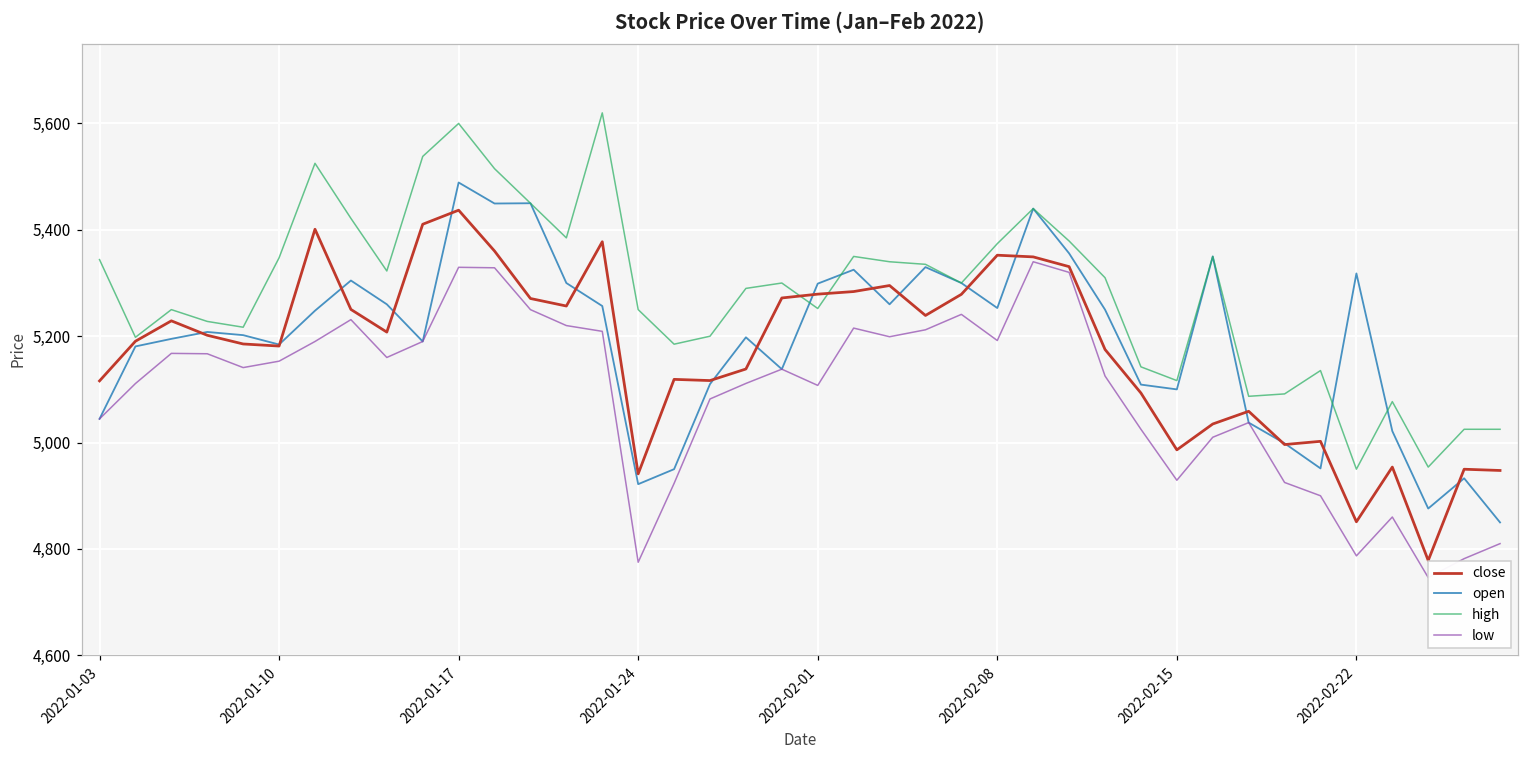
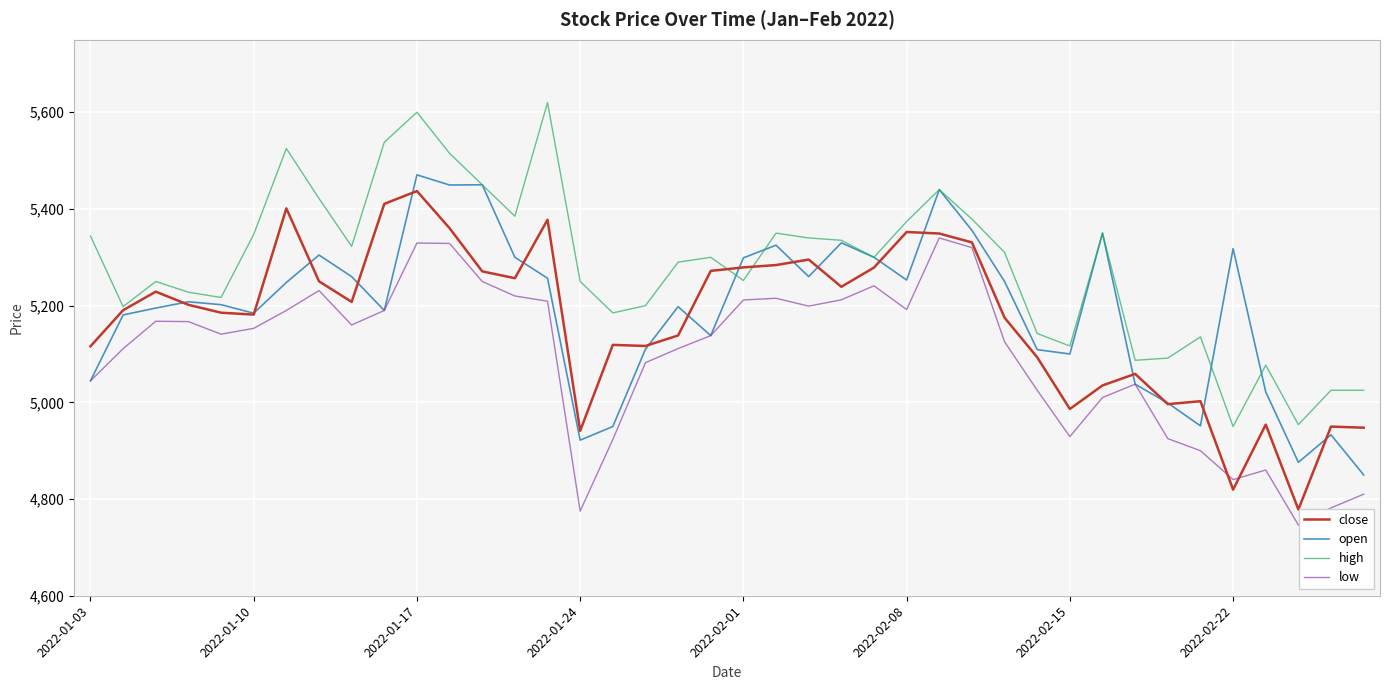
  {
    "close": {
      "2022-01-03": "5,120",
      "2022-01-17": "5,440",
      "2022-01-24": "4,940",
      "2022-02-01": "5,280",
      "2022-02-08": "5,350",
      "2022-02-15": "4,990",
-     "2022-02-22": "4,850"
+     "2022-02-22": "4,820"
    },
    "open": {
-     "2022-01-17": "5,490",
+     "2022-01-17": "5,470",
      "2022-01-24": "4,920",
      "2022-02-01": "5,300",
      "2022-02-08": "5,250",
      "2022-02-15": "5,100",
      "2022-02-22": "5,320"
    },
    "high": {
      "2022-01-03": "5,340",
      "2022-01-10": "5,350",
      "2022-01-17": "5,600",
      "2022-01-24": "5,250",
      "2022-02-01": "5,250",
      "2022-02-08": "5,370",
      "2022-02-15": "5,120",
      "2022-02-22": "4,950"
    },
    "low": {
      "2022-01-10": "5,150",
      "2022-01-17": "5,330",
      "2022-01-24": "4,780",
-     "2022-02-01": "5,110",
+     "2022-02-01": "5,210",
      "2022-02-08": "5,190",
      "2022-02-15": "4,930",
-     "2022-02-22": "4,790"
+     "2022-02-22": "4,840"
    }
  }
